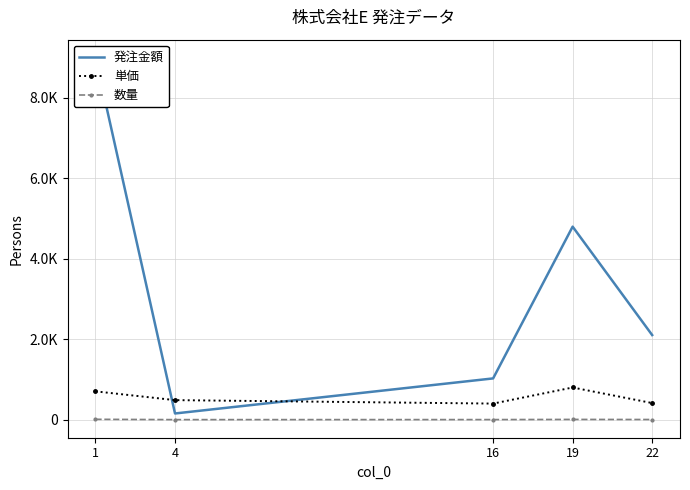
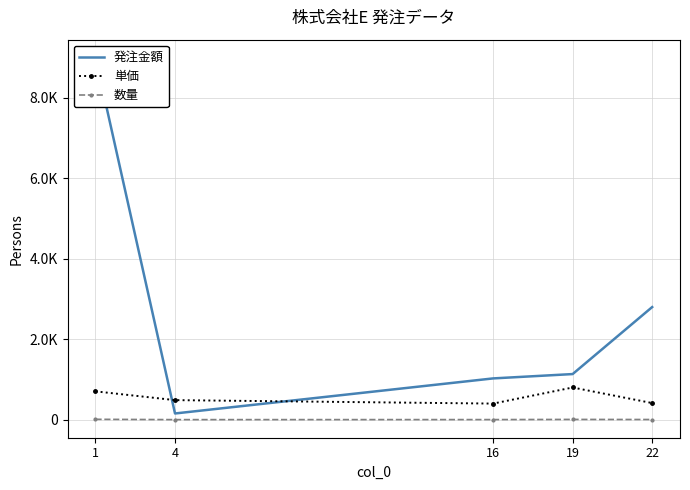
  {
    "発注金額": {
      "4": 200,
      "16": 1000,
-     "19": 4800,
-     "22": 2100
+     "19": 1100,
+     "22": 2800
    },
    "単価": {
      "1": 700,
      "4": 500,
      "16": 400,
      "19": 800,
      "22": 400
    },
    "数量": {
      "1": 0,
      "4": 0,
      "16": 0,
      "19": 0,
      "22": 0
    }
  }
